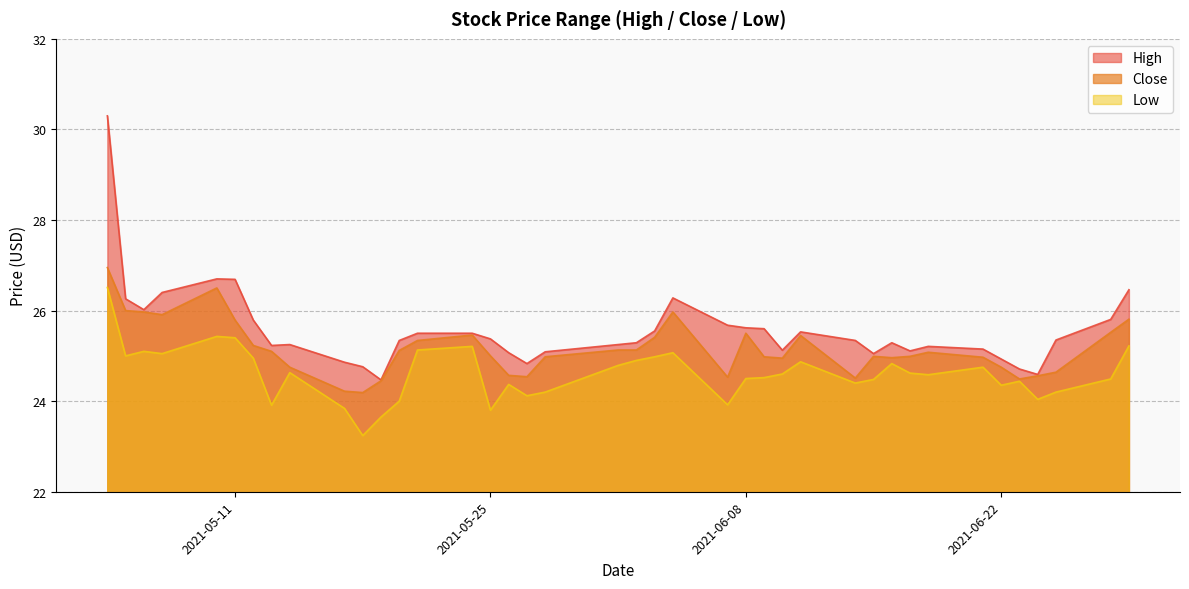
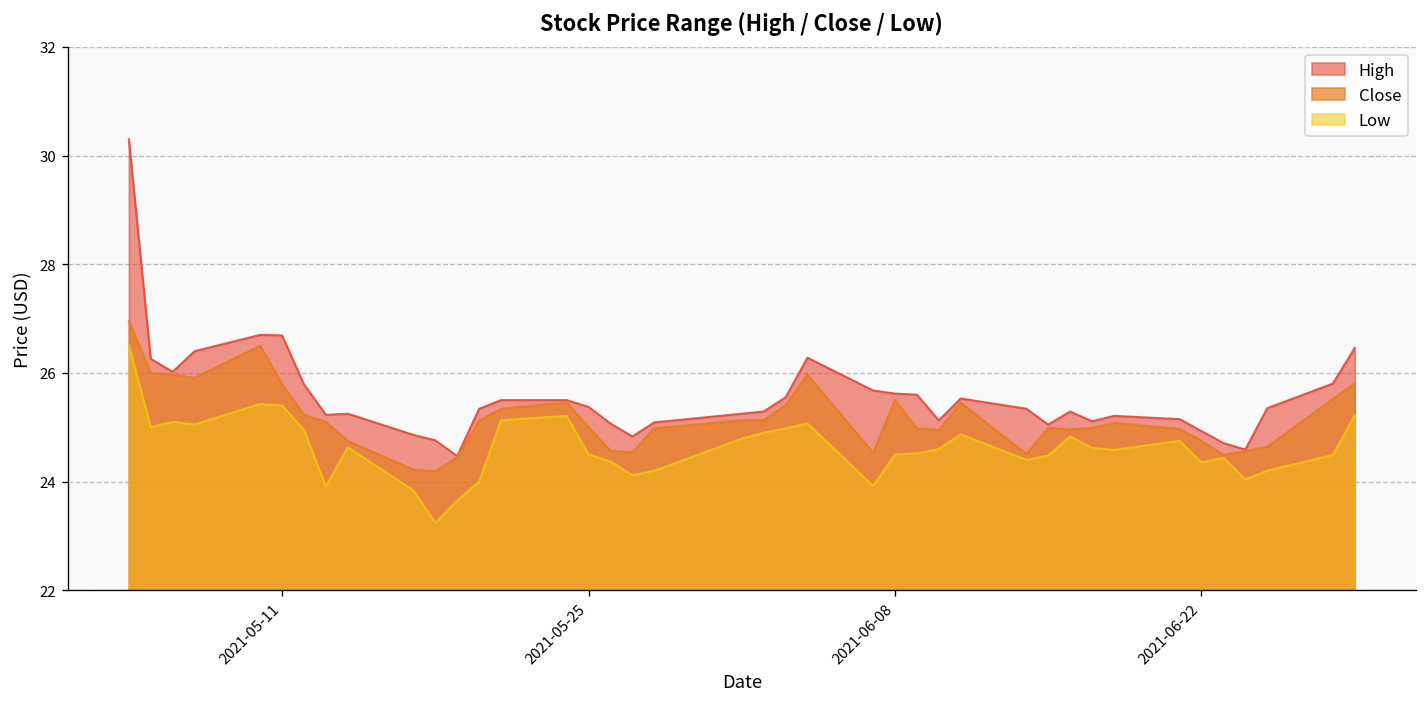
  {
    "Low": {
      "2021-05-11": 25.4,
-     "2021-05-25": 23.8,
+     "2021-05-25": 24.5,
      "2021-06-08": 24.5,
      "2021-06-22": 24.4
    }
  }
